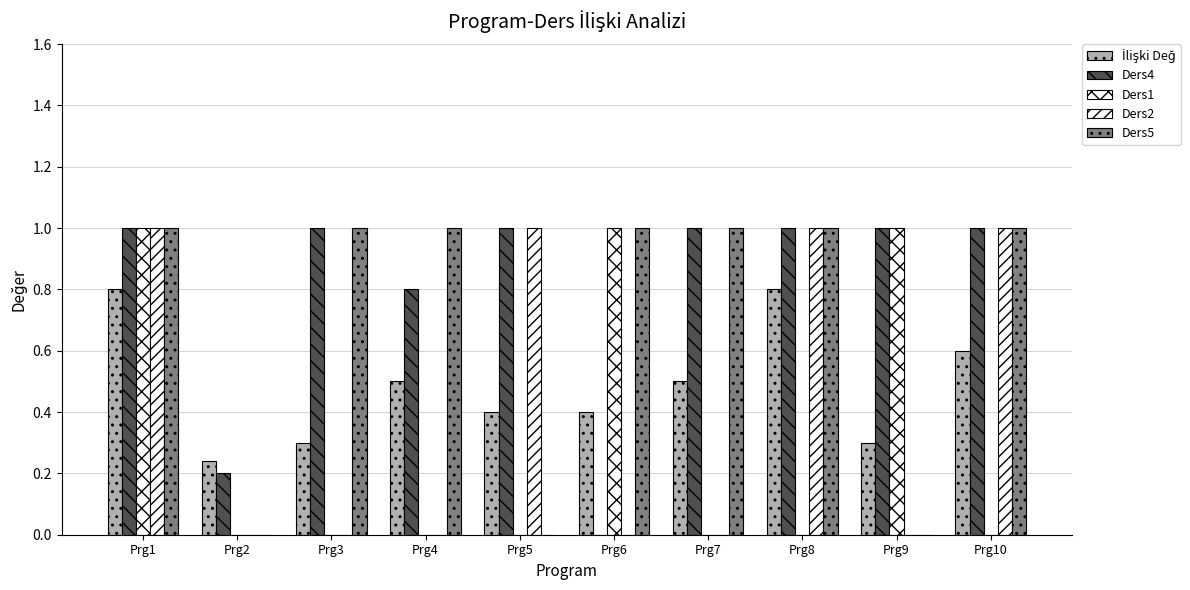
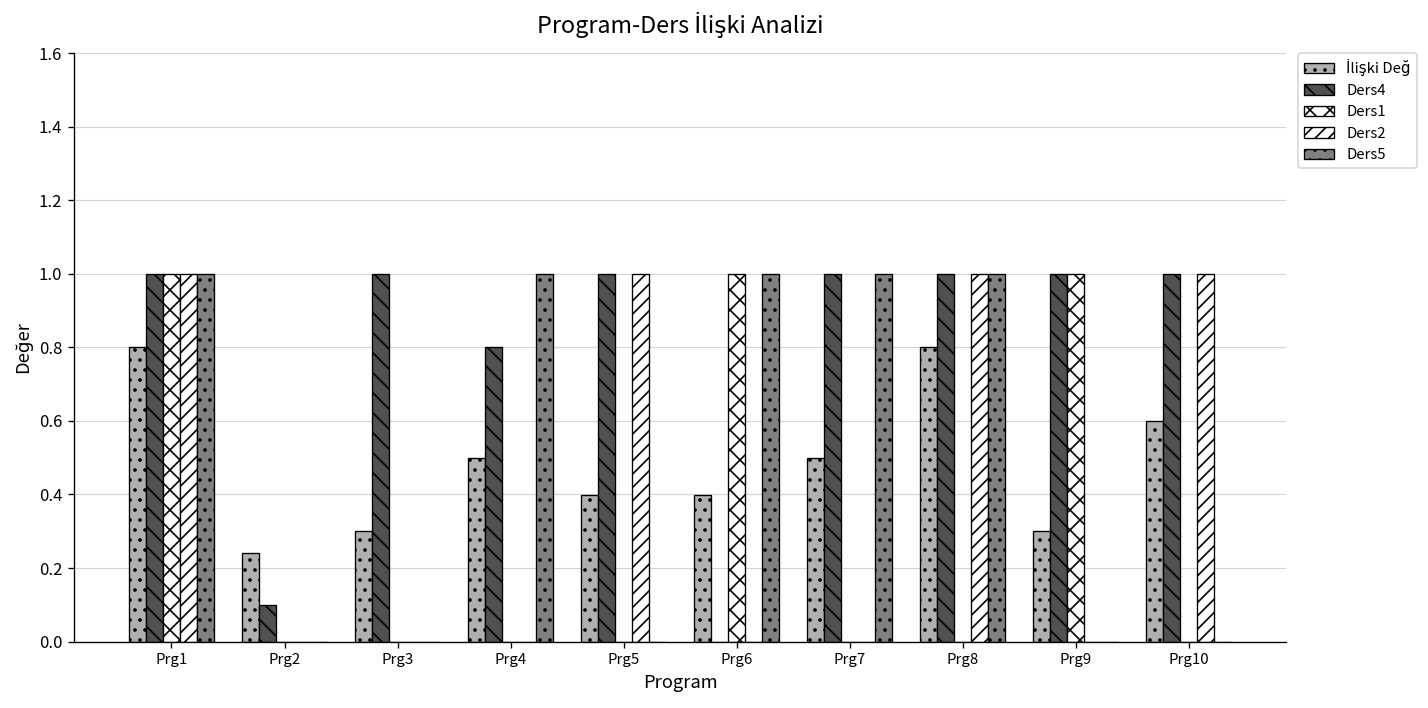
  {
    "İlişki Değ": {
      "Prg1": 0.8,
      "Prg2": 0.24,
      "Prg3": 0.3,
      "Prg4": 0.5,
      "Prg5": 0.4,
      "Prg6": 0.4,
      "Prg7": 0.5,
      "Prg8": 0.8,
      "Prg9": 0.3,
      "Prg10": 0.6
    },
    "Ders4": {
      "Prg1": 1.0,
-     "Prg2": 0.2,
+     "Prg2": 0.1,
      "Prg3": 1.0,
      "Prg4": 0.8,
      "Prg5": 1.0,
      "Prg6": 0.0,
      "Prg7": 1.0,
      "Prg8": 1.0,
      "Prg9": 1.0,
      "Prg10": 1.0
    },
    "Ders5": {
      "Prg1": 1,
      "Prg2": 0,
-     "Prg3": 1,
+     "Prg3": 0,
      "Prg4": 1,
      "Prg5": 0,
      "Prg6": 1,
      "Prg7": 1,
      "Prg8": 1,
      "Prg9": 0,
-     "Prg10": 1
+     "Prg10": 0
    }
  }
